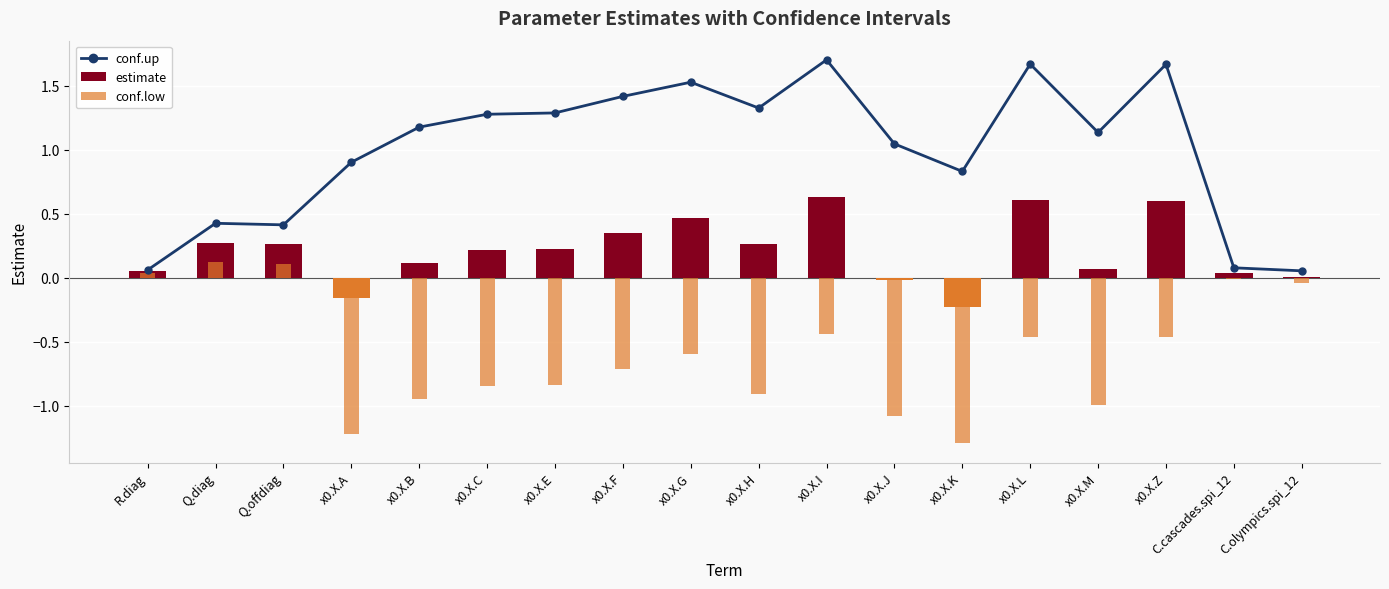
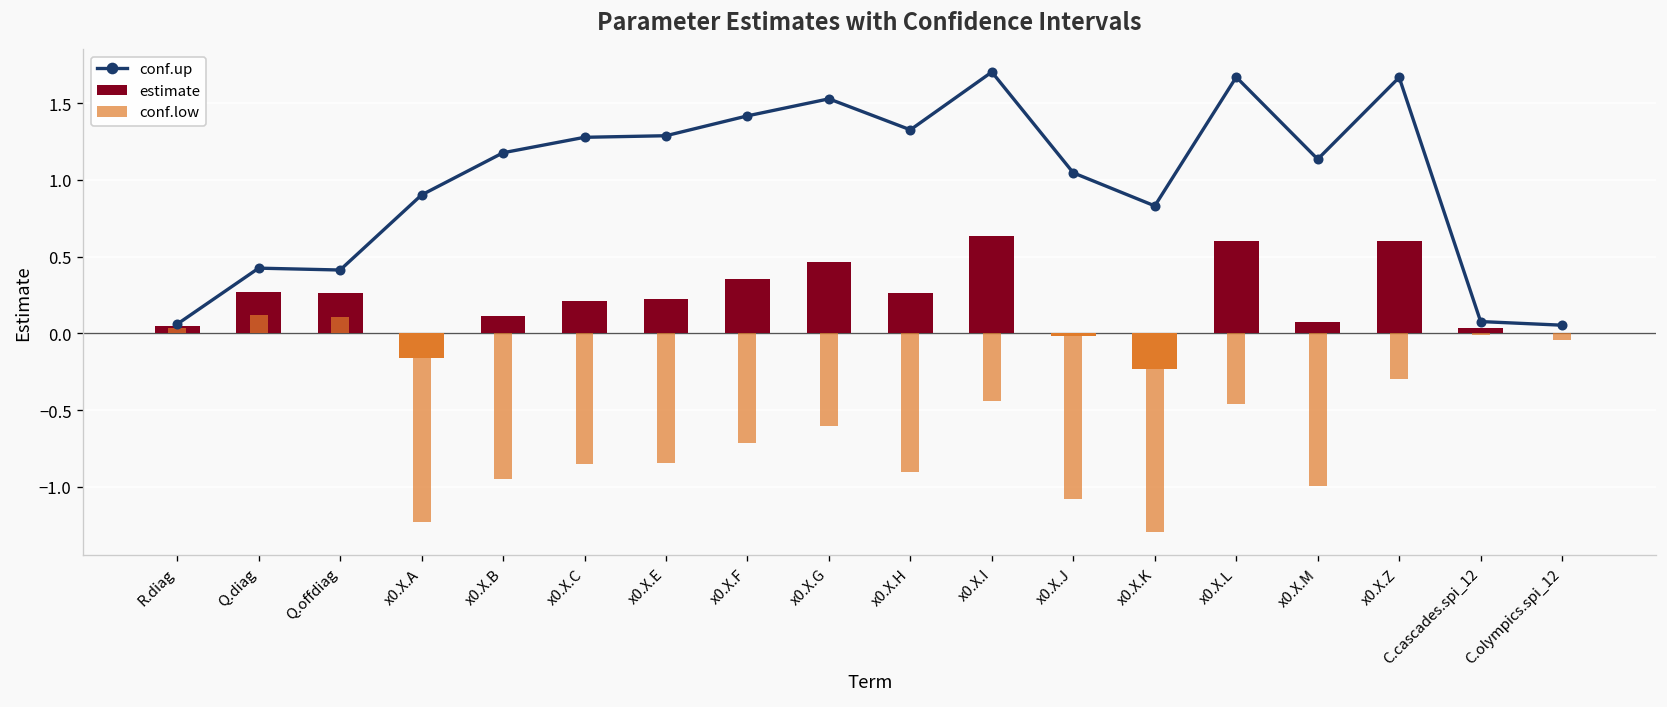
  {
    "conf.up": {
      "R.diag": 0.06,
      "Q.diag": 0.43,
      "Q.offdiag": 0.41,
      "x0.X.A": 0.90,
      "x0.X.B": 1.18,
      "x0.X.C": 1.28,
      "x0.X.E": 1.29,
      "x0.X.F": 1.42,
      "x0.X.G": 1.53,
      "x0.X.H": 1.33,
      "x0.X.I": 1.70,
      "x0.X.J": 1.05,
      "x0.X.K": 0.83,
      "x0.X.L": 1.67,
      "x0.X.M": 1.14,
      "x0.X.Z": 1.67,
      "C.cascades.spi_12": 0.08,
      "C.olympics.spi_12": 0.05
    },
    "estimate": {
      "R.diag": 0.05,
      "Q.diag": 0.27,
      "Q.offdiag": 0.26,
      "x0.X.B": 0.11,
      "x0.X.C": 0.21,
      "x0.X.E": 0.22,
      "x0.X.F": 0.35,
      "x0.X.G": 0.46,
      "x0.X.H": 0.26,
      "x0.X.I": 0.63,
      "x0.X.L": 0.61,
      "x0.X.M": 0.07,
      "x0.X.Z": 0.60,
      "C.cascades.spi_12": 0.03
    },
    "conf.low": {
      "R.diag": 0.04,
      "x0.X.A": -1.23,
      "x0.X.B": -0.95,
      "x0.X.C": -0.85,
      "x0.X.E": -0.84,
      "x0.X.F": -0.71,
      "x0.X.G": -0.60,
      "x0.X.H": -0.91,
      "x0.X.I": -0.44,
      "x0.X.J": -1.08,
      "x0.X.K": -1.30,
      "x0.X.L": -0.46,
      "x0.X.M": -0.99,
-     "x0.X.Z": -0.47,
+     "x0.X.Z": -0.30,
      "C.olympics.spi_12": -0.04
    }
  }
